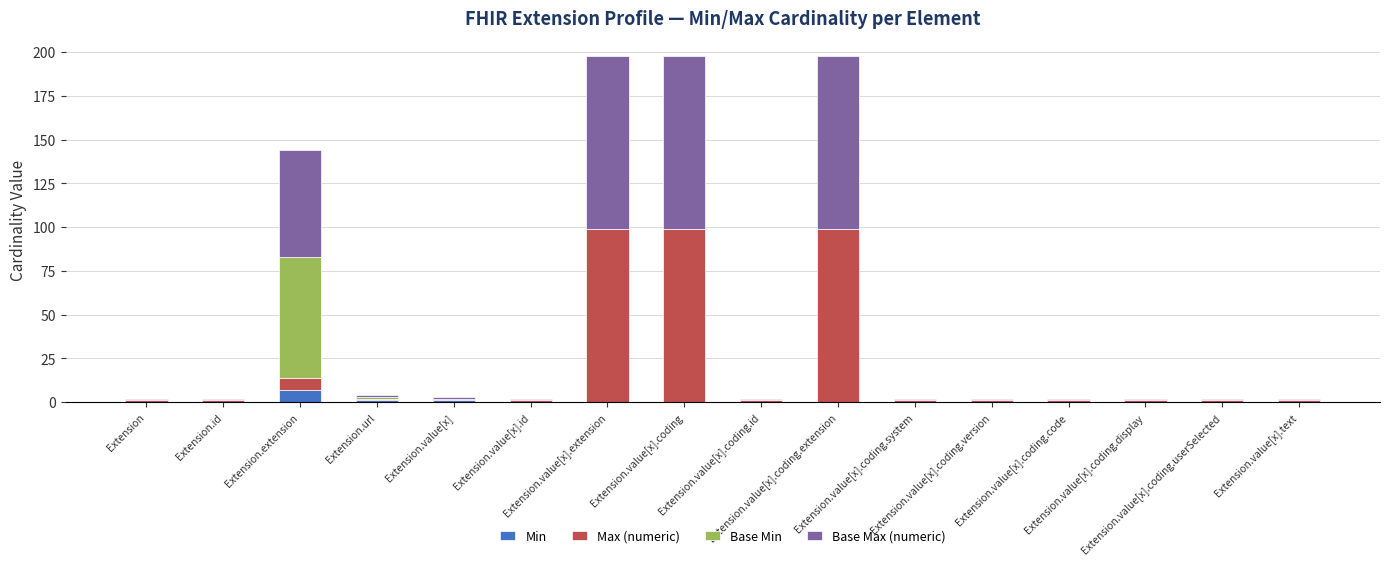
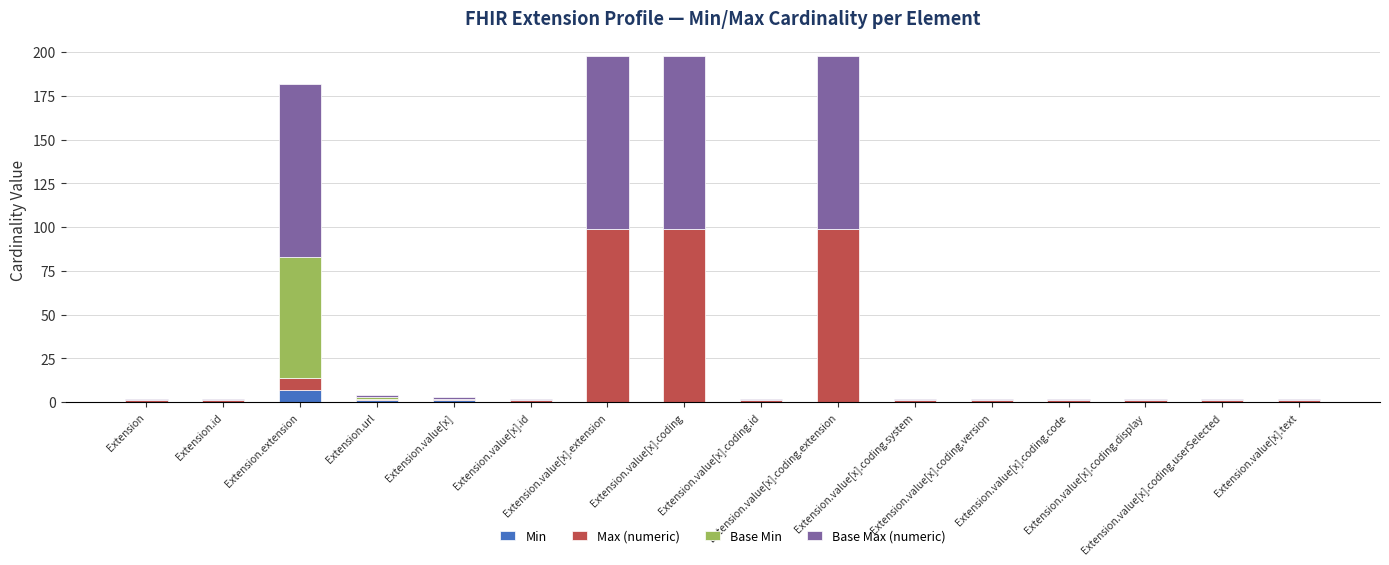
  {
    "Min": {
      "Extension": 0,
      "Extension.id": 0,
      "Extension.extension": 7,
      "Extension.value[x].id": 0,
      "Extension.value[x].extension": 0,
      "Extension.value[x].coding": 0,
      "Extension.value[x].coding.id": 0,
      "Extension.value[x].coding.extension": 0,
      "Extension.value[x].coding.system": 0,
      "Extension.value[x].coding.version": 0,
      "Extension.value[x].coding.code": 0,
      "Extension.value[x].coding.display": 0,
      "Extension.value[x].coding.userSelected": 0,
      "Extension.value[x].text": 0
    },
    "Max (numeric)": {
      "Extension.extension": 7,
      "Extension.value[x].extension": 99,
      "Extension.value[x].coding": 99,
      "Extension.value[x].coding.extension": 99
    },
    "Base Min": {
      "Extension": 0,
      "Extension.id": 0,
      "Extension.extension": 69,
      "Extension.value[x]": 0,
      "Extension.value[x].id": 0,
      "Extension.value[x].extension": 0,
      "Extension.value[x].coding": 0,
      "Extension.value[x].coding.id": 0,
      "Extension.value[x].coding.extension": 0,
      "Extension.value[x].coding.system": 0,
      "Extension.value[x].coding.version": 0,
      "Extension.value[x].coding.code": 0,
      "Extension.value[x].coding.display": 0,
      "Extension.value[x].coding.userSelected": 0,
      "Extension.value[x].text": 0
    },
    "Base Max (numeric)": {
-     "Extension.extension": 61,
+     "Extension.extension": 99,
      "Extension.value[x].extension": 99,
      "Extension.value[x].coding": 99,
      "Extension.value[x].coding.extension": 99
    }
  }
